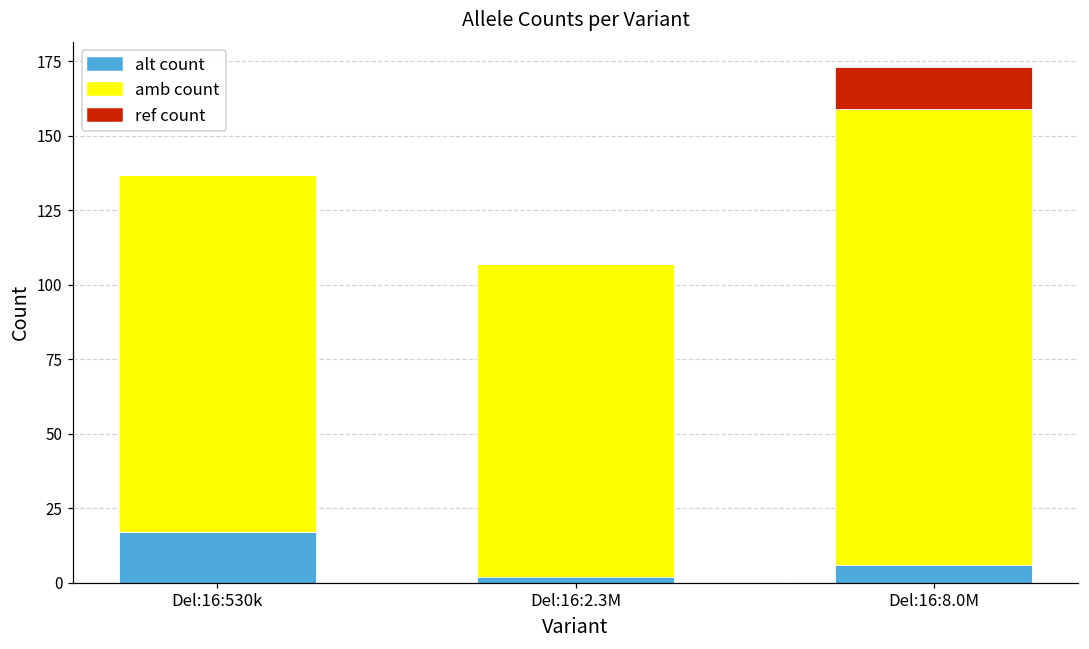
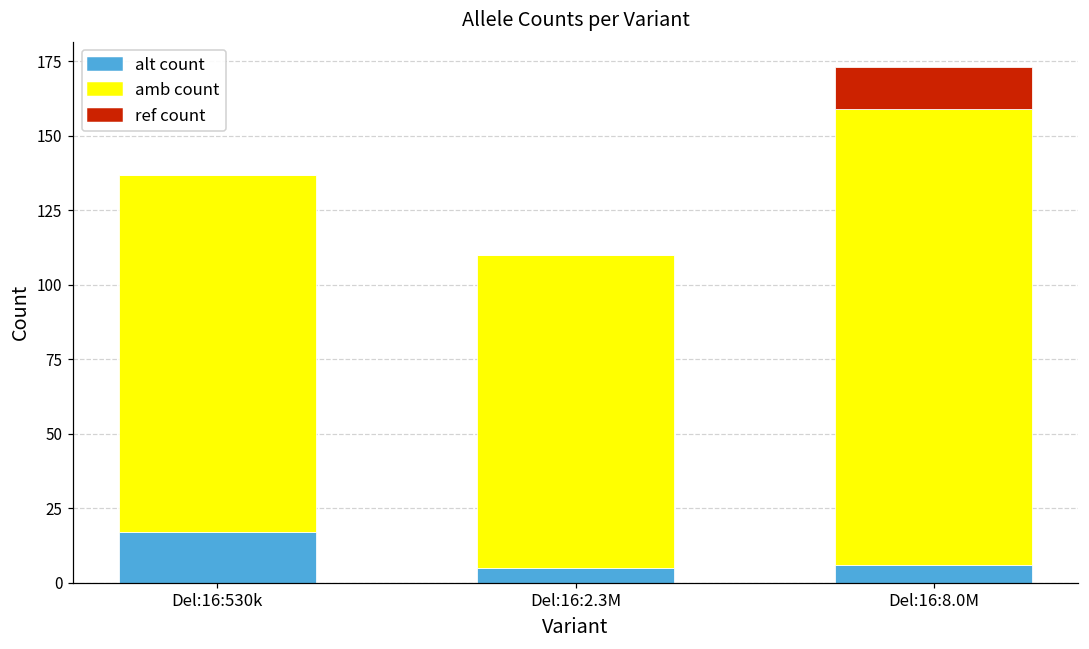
  {
    "alt count": {
      "Del:16:530k": 17,
-     "Del:16:2.3M": 2,
+     "Del:16:2.3M": 5,
      "Del:16:8.0M": 6
    },
    "amb count": {
      "Del:16:530k": 120,
      "Del:16:2.3M": 105,
      "Del:16:8.0M": 153
    },
    "ref count": {
      "Del:16:530k": 0,
      "Del:16:2.3M": 0,
      "Del:16:8.0M": 14
    }
  }
